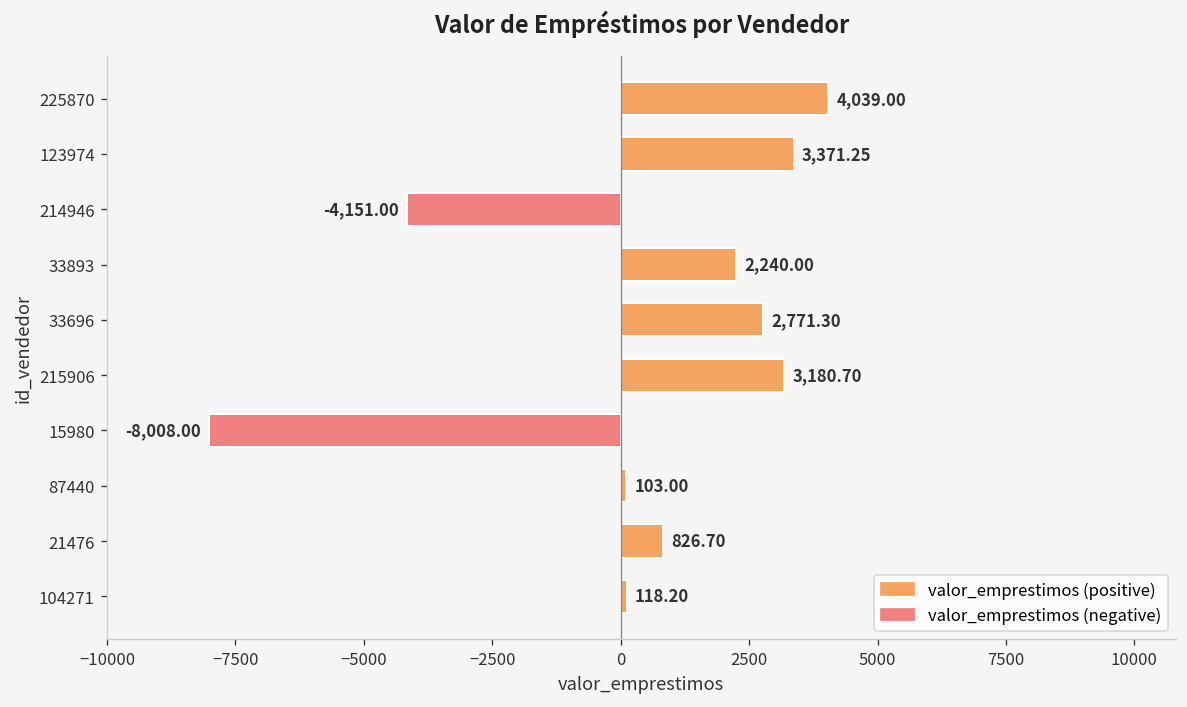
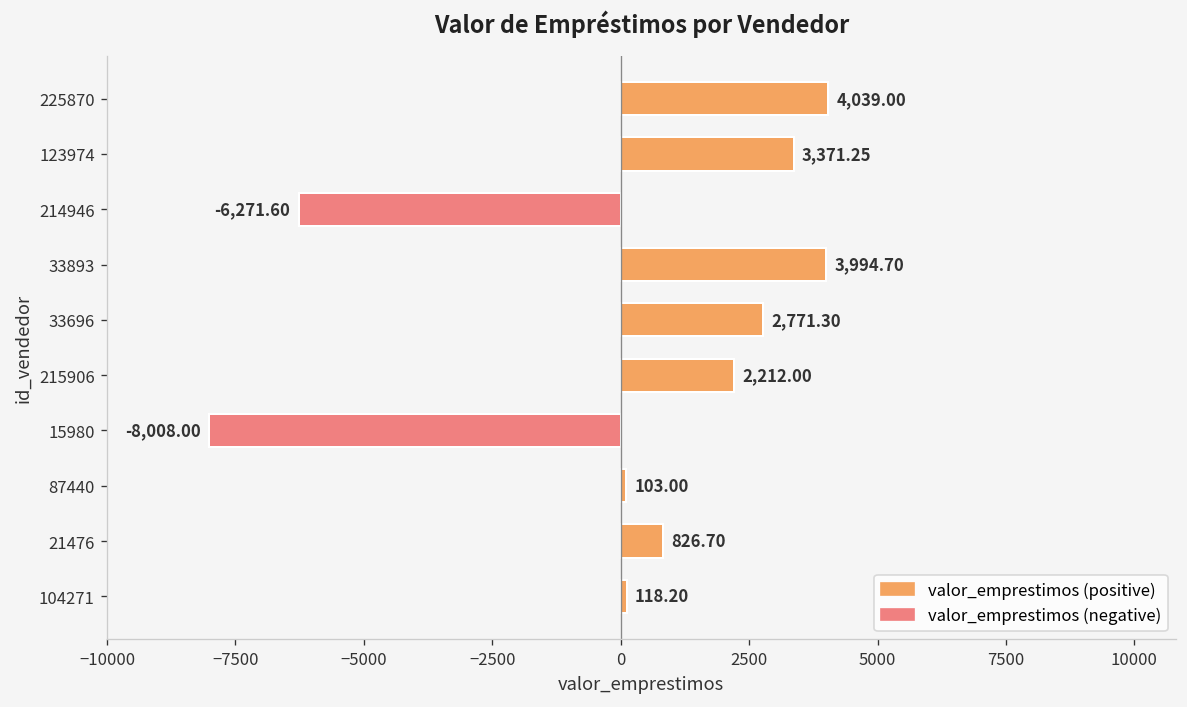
  {
    "225870": "4,039.00",
    "123974": "3,371.25",
-   "214946": "-4,151.00",
-   "33893": "2,240.00",
+   "214946": "-6,271.60",
+   "33893": "3,994.70",
    "33696": "2,771.30",
-   "215906": "3,180.70",
+   "215906": "2,212.00",
    "15980": "-8,008.00",
    "87440": "103.00",
    "21476": "826.70",
    "104271": "118.20"
  }
